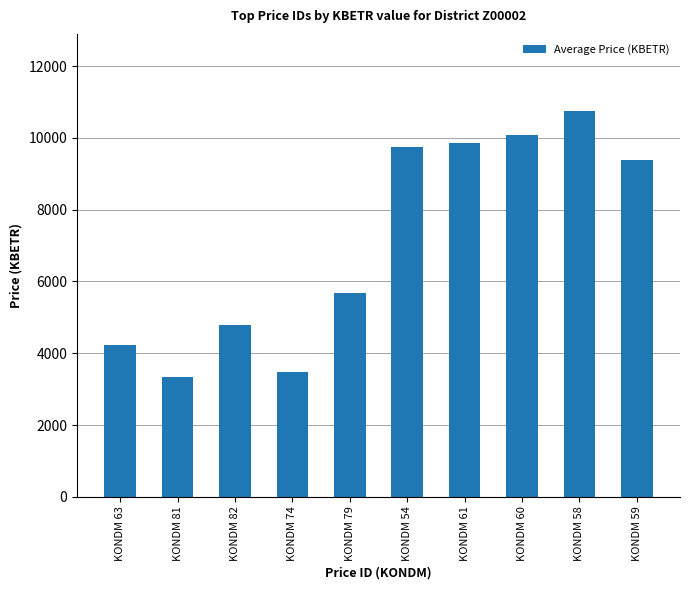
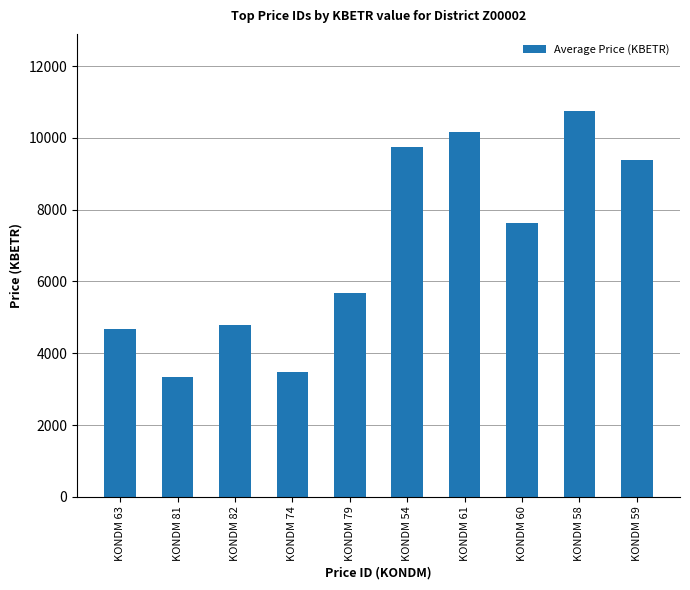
  {
-   "KONDM 63": 4200,
+   "KONDM 63": 4700,
    "KONDM 81": 3300,
    "KONDM 82": 4800,
    "KONDM 74": 3500,
    "KONDM 79": 5700,
    "KONDM 54": 9700,
-   "KONDM 61": 9900,
-   "KONDM 60": 10100,
+   "KONDM 61": 10200,
+   "KONDM 60": 7600,
    "KONDM 58": 10700,
    "KONDM 59": 9400
  }
